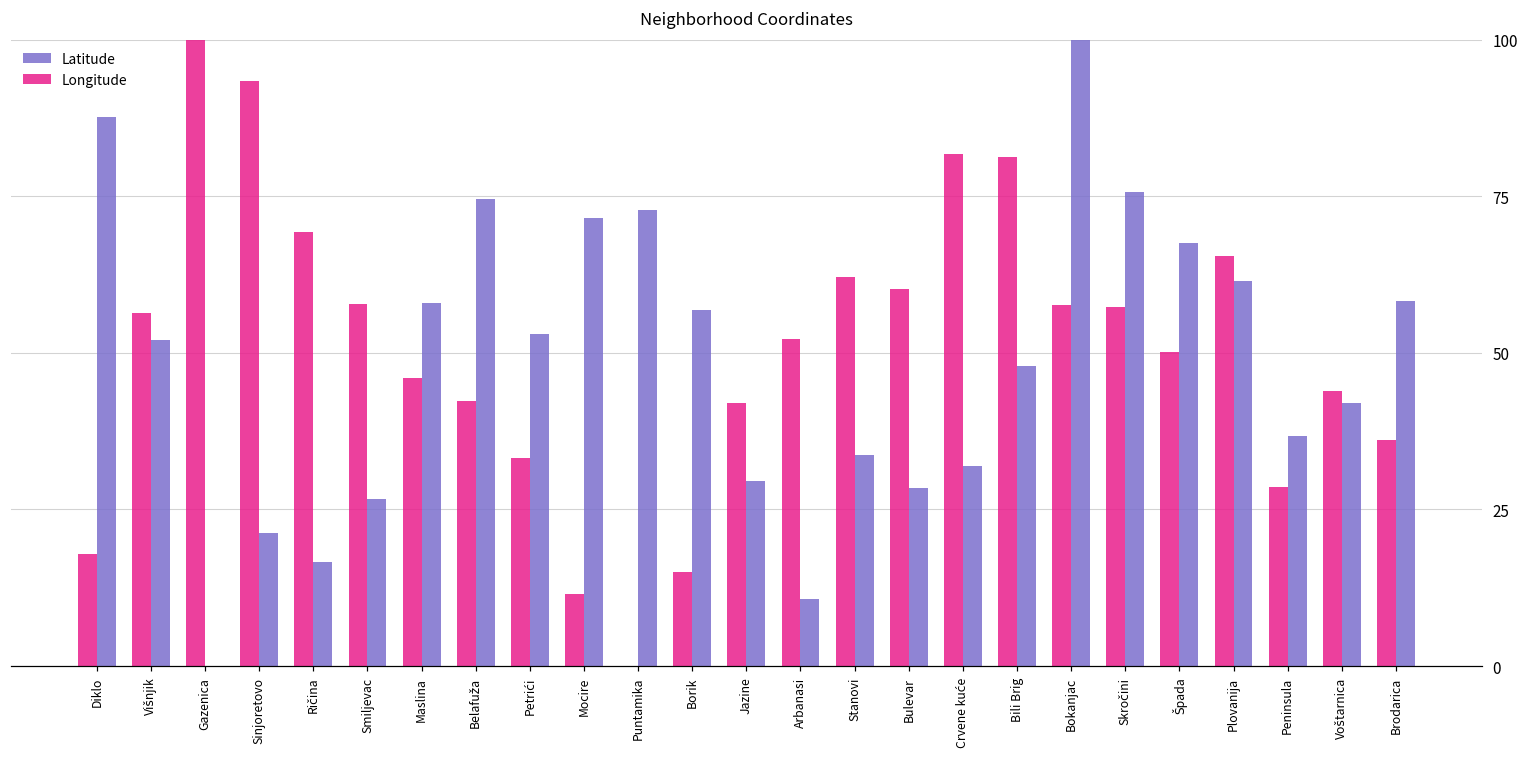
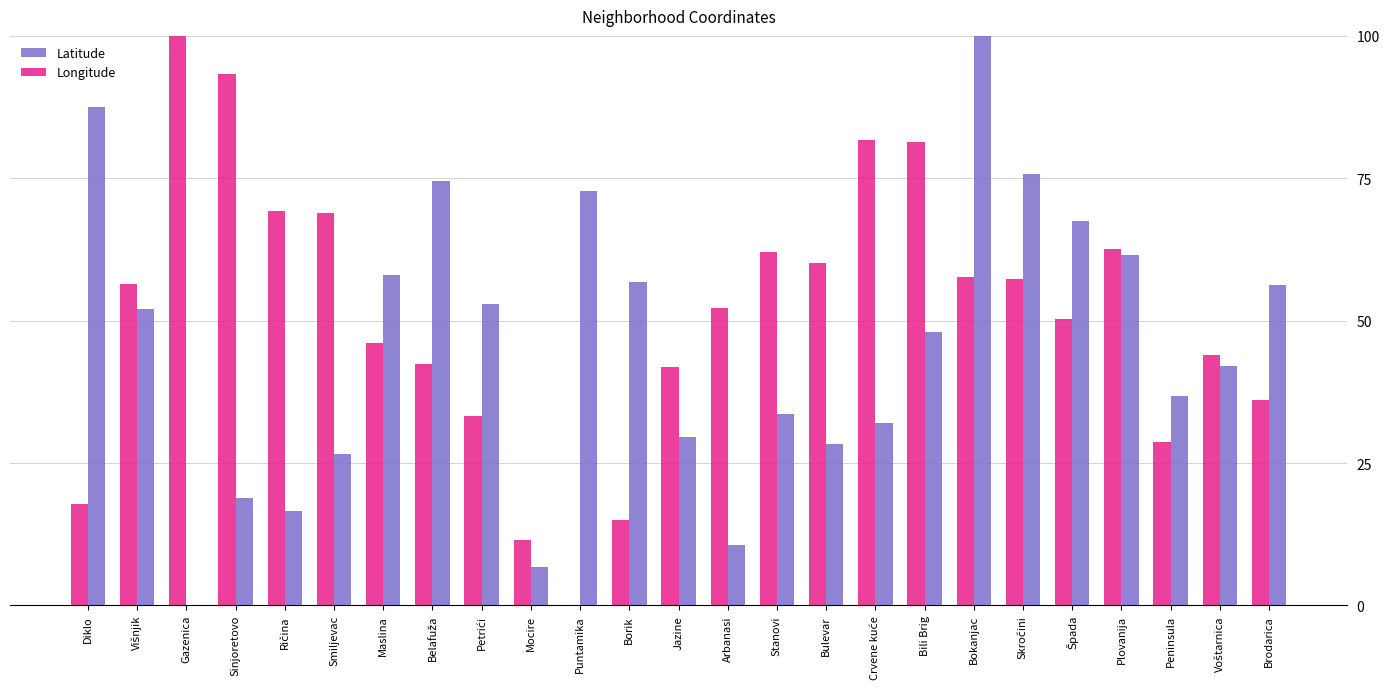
  {
    "Latitude": {
      "Diklo": 88,
      "Višnjik": 52,
      "Gazenica": 0,
-     "Sinjoretovo": 21,
+     "Sinjoretovo": 19,
      "Ričina": 17,
      "Smiljevac": 27,
      "Maslina": 58,
      "Belafuža": 75,
      "Petrići": 53,
-     "Mocire": 72,
+     "Mocire": 7,
      "Puntamika": 73,
      "Borik": 57,
      "Jazine": 30,
      "Arbanasi": 11,
      "Stanovi": 34,
      "Bulevar": 28,
      "Crvene kuće": 32,
      "Bili Brig": 48,
      "Bokanjac": 100,
      "Skročini": 76,
      "Špada": 67,
      "Plovanija": 62,
      "Peninsula": 37,
      "Voštarnica": 42,
-     "Brodarica": 58
+     "Brodarica": 56
    },
    "Longitude": {
      "Diklo": 18,
      "Višnjik": 56,
      "Gazenica": 100,
      "Sinjoretovo": 93,
      "Ričina": 69,
-     "Smiljevac": 58,
+     "Smiljevac": 69,
      "Maslina": 46,
      "Belafuža": 42,
      "Petrići": 33,
      "Mocire": 12,
      "Puntamika": 0,
      "Borik": 15,
      "Jazine": 42,
      "Arbanasi": 52,
      "Stanovi": 62,
      "Bulevar": 60,
      "Crvene kuće": 82,
      "Bili Brig": 81,
      "Bokanjac": 58,
      "Skročini": 57,
      "Špada": 50,
-     "Plovanija": 65,
+     "Plovanija": 63,
      "Peninsula": 29,
      "Voštarnica": 44,
      "Brodarica": 36
    }
  }
